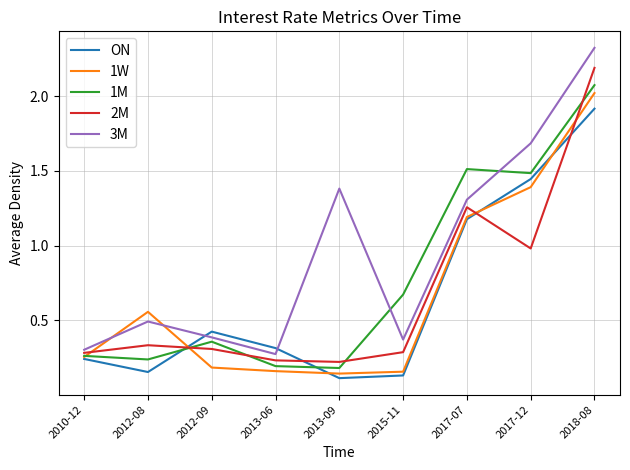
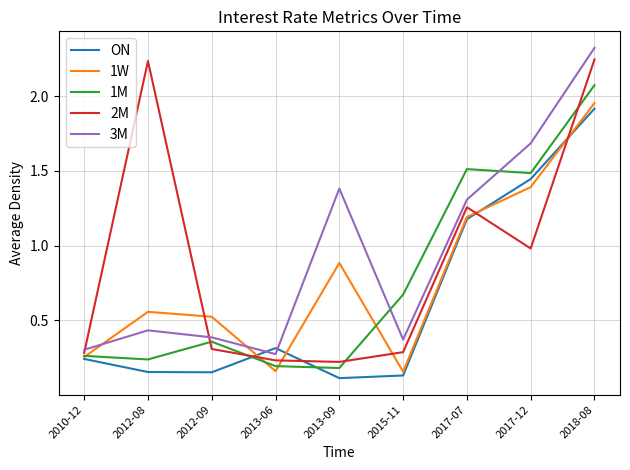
  {
    "ON": {
      "2012-08": 0.15,
-     "2012-09": 0.42,
+     "2012-09": 0.15,
      "2013-06": 0.31,
      "2013-09": 0.11,
      "2015-11": 0.13,
      "2017-12": 1.45,
      "2018-08": 1.92
    },
    "1W": {
      "2012-08": 0.56,
-     "2012-09": 0.18,
+     "2012-09": 0.52,
      "2013-06": 0.16,
-     "2013-09": 0.14,
+     "2013-09": 0.88,
      "2015-11": 0.16,
      "2017-12": 1.39,
-     "2018-08": 2.02
+     "2018-08": 1.95
    },
    "1M": {
      "2012-08": 0.24,
      "2012-09": 0.36,
      "2013-06": 0.19,
      "2013-09": 0.18,
      "2015-11": 0.67,
      "2017-07": 1.51,
      "2017-12": 1.49,
      "2018-08": 2.07
    },
    "2M": {
      "2010-12": 0.28,
-     "2012-08": 0.33,
+     "2012-08": 2.24,
      "2012-09": 0.31,
      "2013-06": 0.23,
      "2013-09": 0.22,
      "2015-11": 0.29,
      "2017-07": 1.26,
      "2017-12": 0.98,
-     "2018-08": 2.19
+     "2018-08": 2.25
    },
    "3M": {
      "2010-12": 0.30,
-     "2012-08": 0.49,
+     "2012-08": 0.43,
      "2012-09": 0.39,
      "2013-06": 0.27,
      "2013-09": 1.38,
      "2015-11": 0.37,
      "2017-07": 1.31,
      "2017-12": 1.68,
      "2018-08": 2.32
    }
  }
